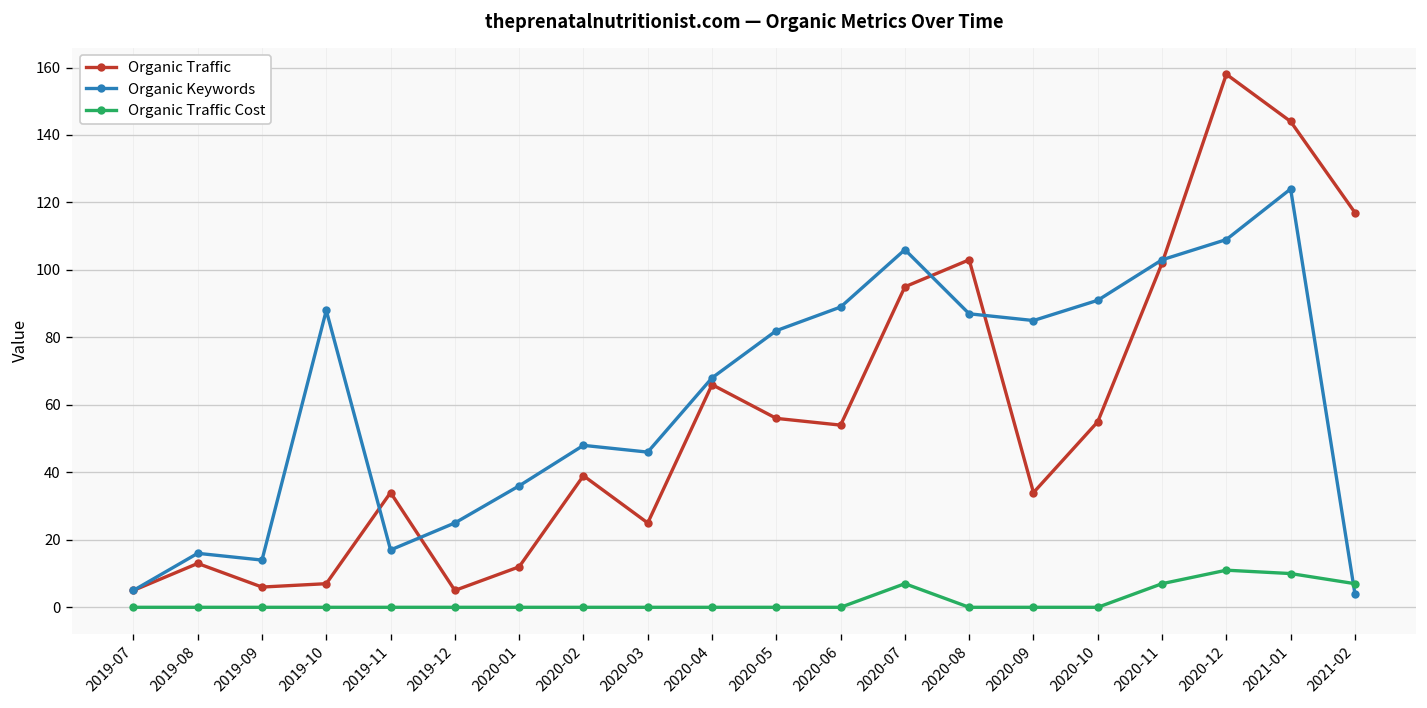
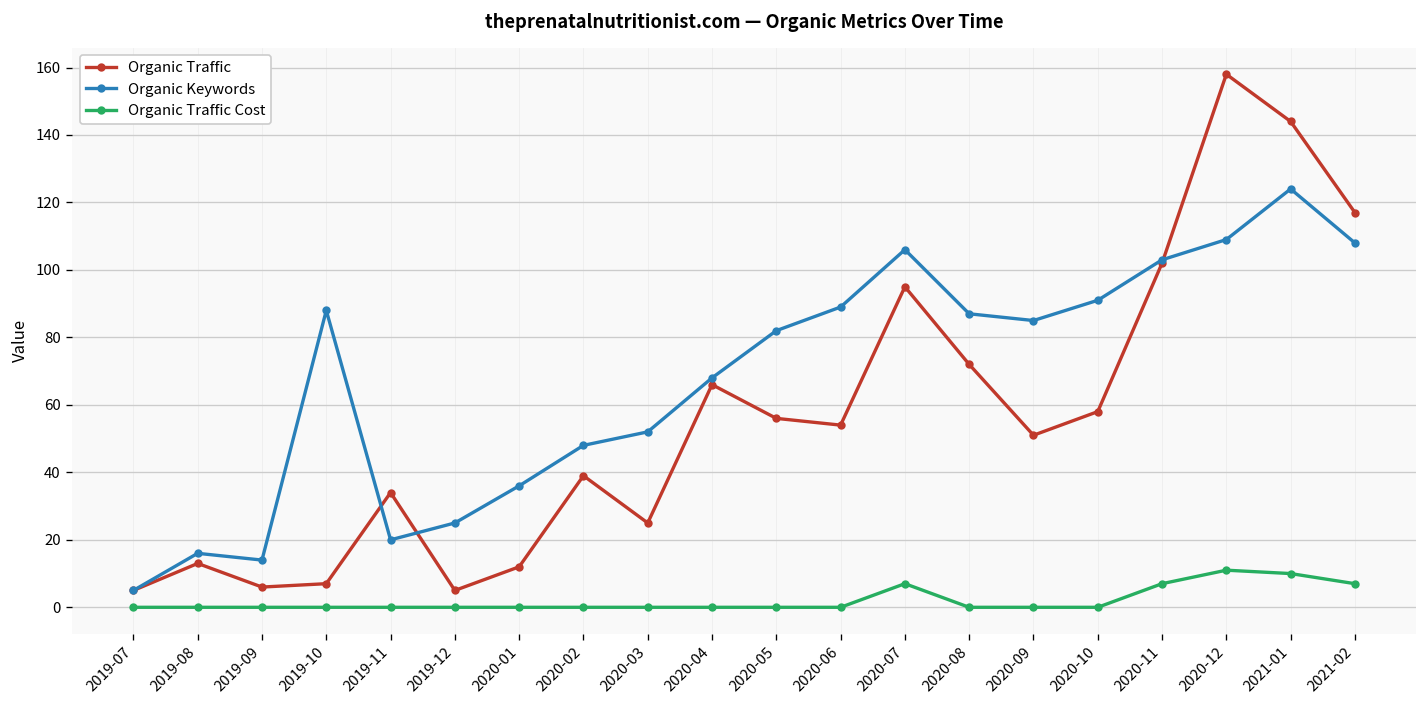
  {
    "Organic Traffic": {
      "2019-08": 13,
      "2019-09": 6,
      "2019-10": 7,
      "2019-11": 34,
      "2019-12": 5,
      "2020-01": 12,
      "2020-02": 39,
      "2020-03": 25,
      "2020-04": 66,
      "2020-05": 56,
      "2020-06": 54,
      "2020-07": 95,
-     "2020-08": 103,
-     "2020-09": 34,
-     "2020-10": 55,
+     "2020-08": 72,
+     "2020-09": 51,
+     "2020-10": 58,
      "2020-11": 102,
      "2020-12": 158,
      "2021-01": 144,
      "2021-02": 117
    },
    "Organic Keywords": {
      "2019-08": 16,
      "2019-09": 14,
      "2019-10": 88,
-     "2019-11": 17,
+     "2019-11": 20,
      "2019-12": 25,
      "2020-01": 36,
      "2020-02": 48,
-     "2020-03": 46,
+     "2020-03": 52,
      "2020-04": 68,
      "2020-05": 82,
      "2020-06": 89,
      "2020-07": 106,
      "2020-08": 87,
      "2020-09": 85,
      "2020-10": 91,
      "2020-11": 103,
      "2020-12": 109,
      "2021-01": 124,
-     "2021-02": 4
+     "2021-02": 108
    },
    "Organic Traffic Cost": {
      "2019-07": 0,
      "2019-08": 0,
      "2019-09": 0,
      "2019-10": 0,
      "2019-11": 0,
      "2019-12": 0,
      "2020-01": 0,
      "2020-02": 0,
      "2020-03": 0,
      "2020-04": 0,
      "2020-05": 0,
      "2020-06": 0,
      "2020-07": 7,
      "2020-08": 0,
      "2020-09": 0,
      "2020-10": 0,
      "2020-11": 7,
      "2020-12": 11,
      "2021-01": 10,
      "2021-02": 7
    }
  }
